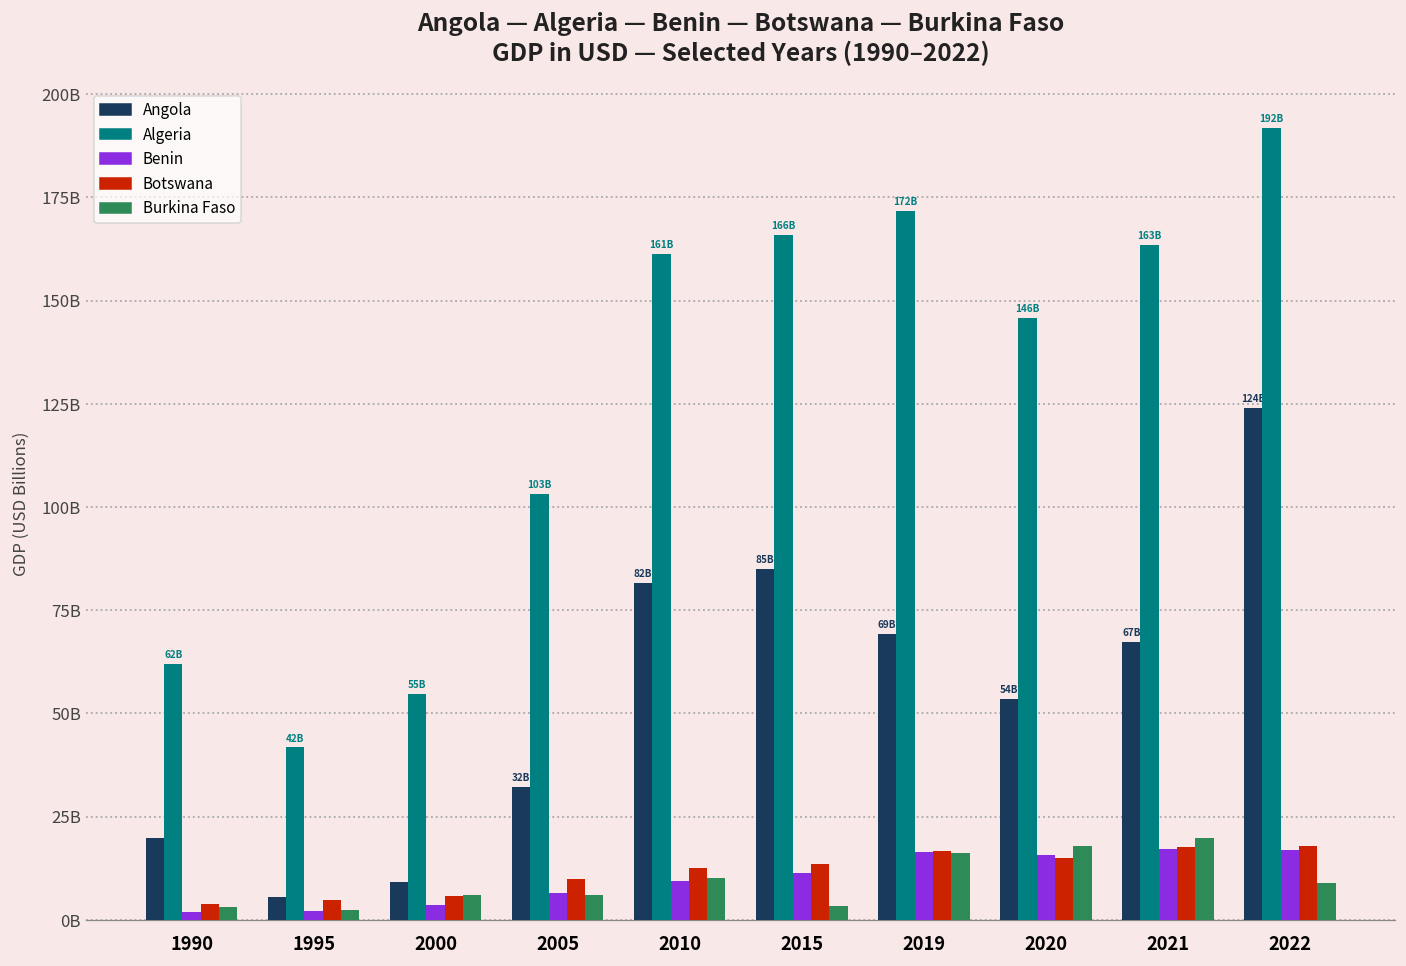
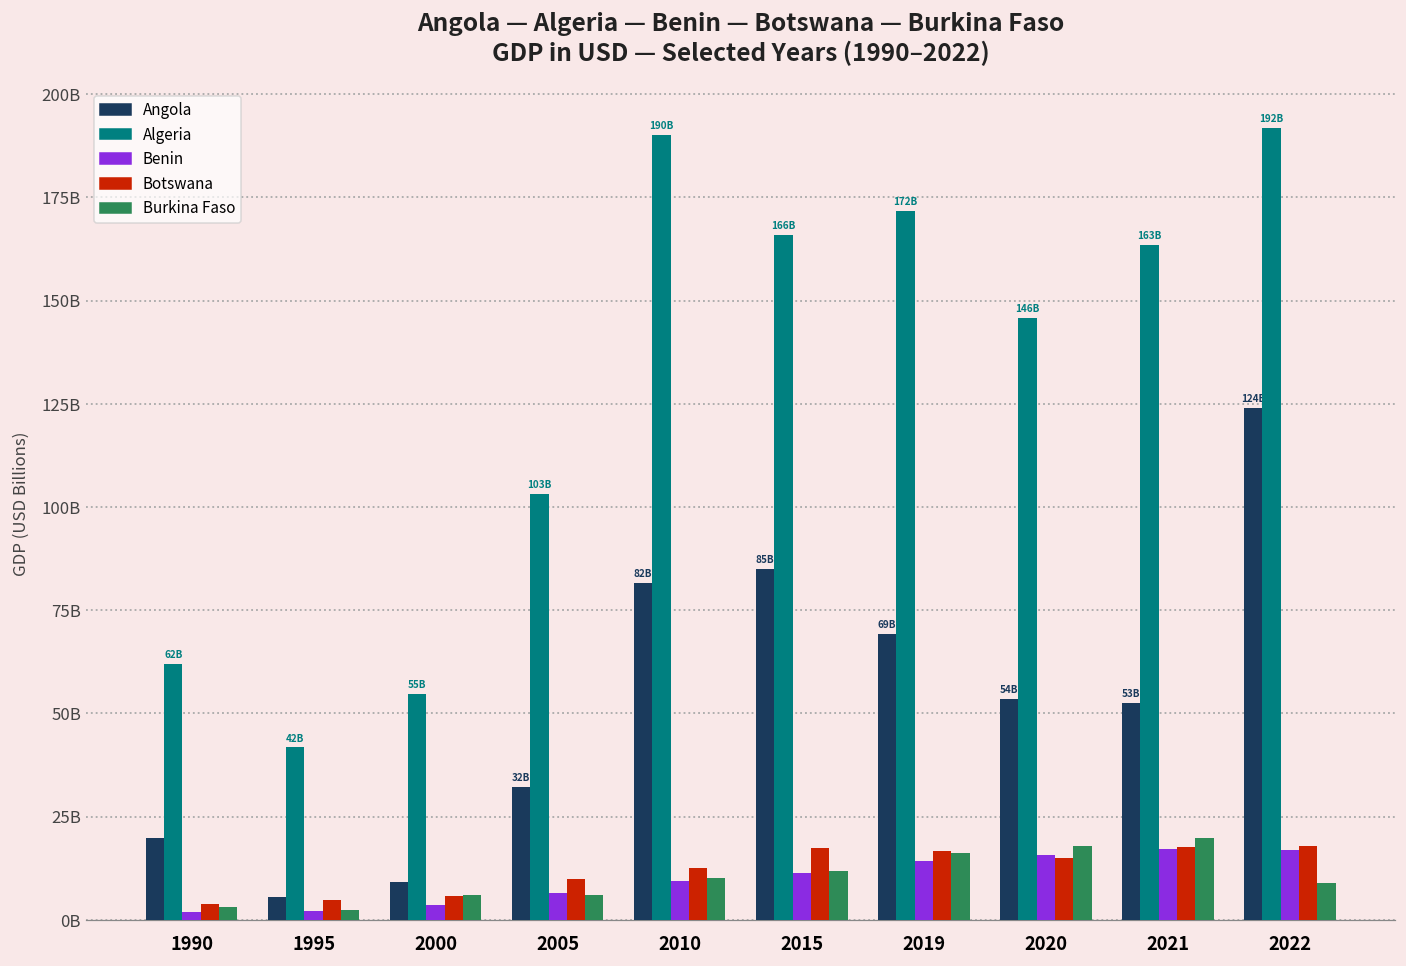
  {
    "Angola": {
      "2005": "32B",
      "2010": "82B",
      "2015": "85B",
      "2019": "69B",
      "2020": "54B",
-     "2021": "67B",
+     "2021": "53B",
      "2022": "124B"
    },
    "Algeria": {
      "1990": "62B",
      "1995": "42B",
      "2000": "55B",
      "2005": "103B",
-     "2010": "161B",
+     "2010": "190B",
      "2015": "166B",
      "2019": "172B",
      "2020": "146B",
      "2021": "163B",
      "2022": "192B"
    },
    "Benin": {
      "1990": "2000000000",
      "1995": "2000000000",
      "2000": "4000000000",
      "2005": "7000000000",
      "2010": "10000000000",
      "2015": "11000000000",
-     "2019": "17000000000",
+     "2019": "14000000000",
      "2020": "16000000000",
      "2021": "17000000000",
      "2022": "17000000000"
    },
    "Botswana": {
      "1990": "4000000000",
      "1995": "5000000000",
      "2000": "6000000000",
      "2005": "10000000000",
      "2010": "13000000000",
-     "2015": "14000000000",
+     "2015": "17000000000",
      "2019": "17000000000",
      "2020": "15000000000",
      "2021": "18000000000",
      "2022": "18000000000"
    },
    "Burkina Faso": {
      "1990": "3000000000",
      "1995": "2000000000",
      "2000": "6000000000",
      "2005": "6000000000",
      "2010": "10000000000",
-     "2015": "3000000000",
+     "2015": "12000000000",
      "2019": "16000000000",
      "2020": "18000000000",
      "2021": "20000000000",
      "2022": "9000000000"
    }
  }
